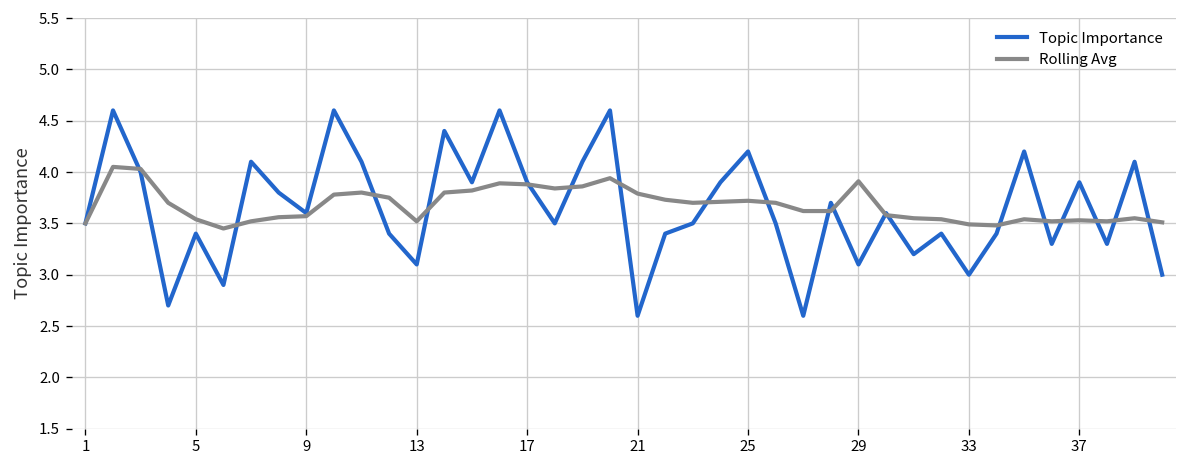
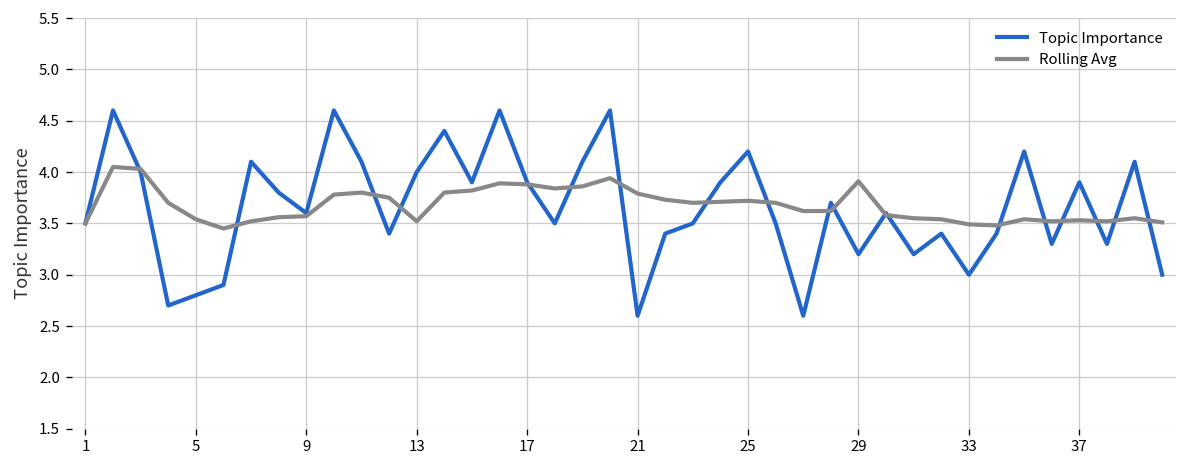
  {
    "Topic Importance": {
-     "5": 3.4,
-     "13": 3.1,
+     "5": 2.8,
+     "13": 4.0,
      "21": 2.6,
      "25": 4.2,
-     "29": 3.1,
+     "29": 3.2,
      "33": 3.0,
      "37": 3.9
    },
    "Rolling Avg": {
      "5": 3.5,
      "13": 3.5,
      "21": 3.8,
      "25": 3.7,
      "29": 3.9,
      "33": 3.5,
      "37": 3.5
    }
  }
